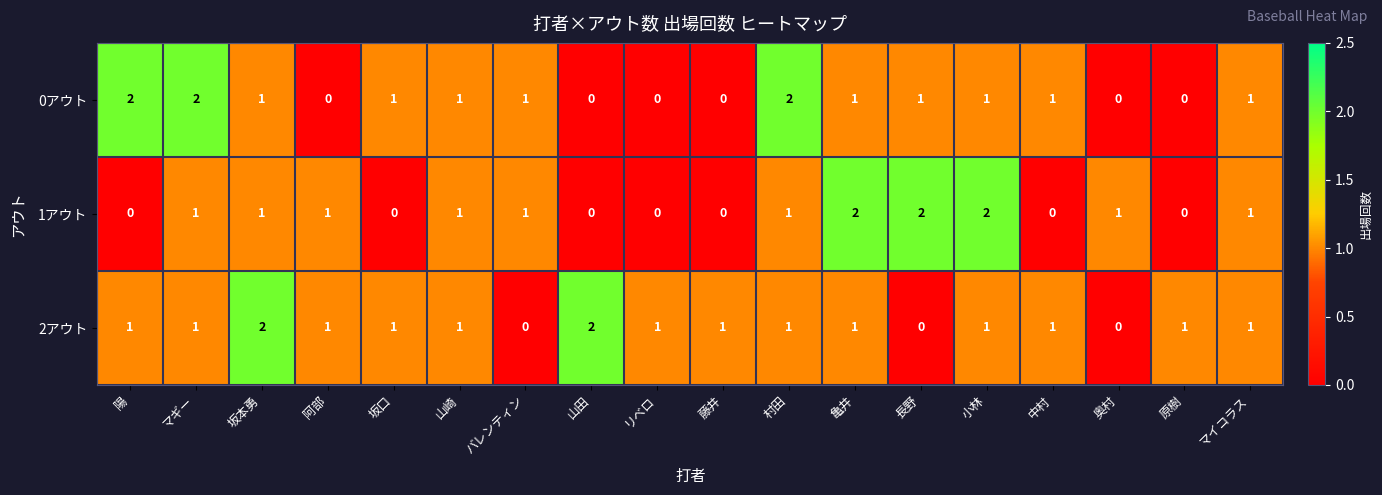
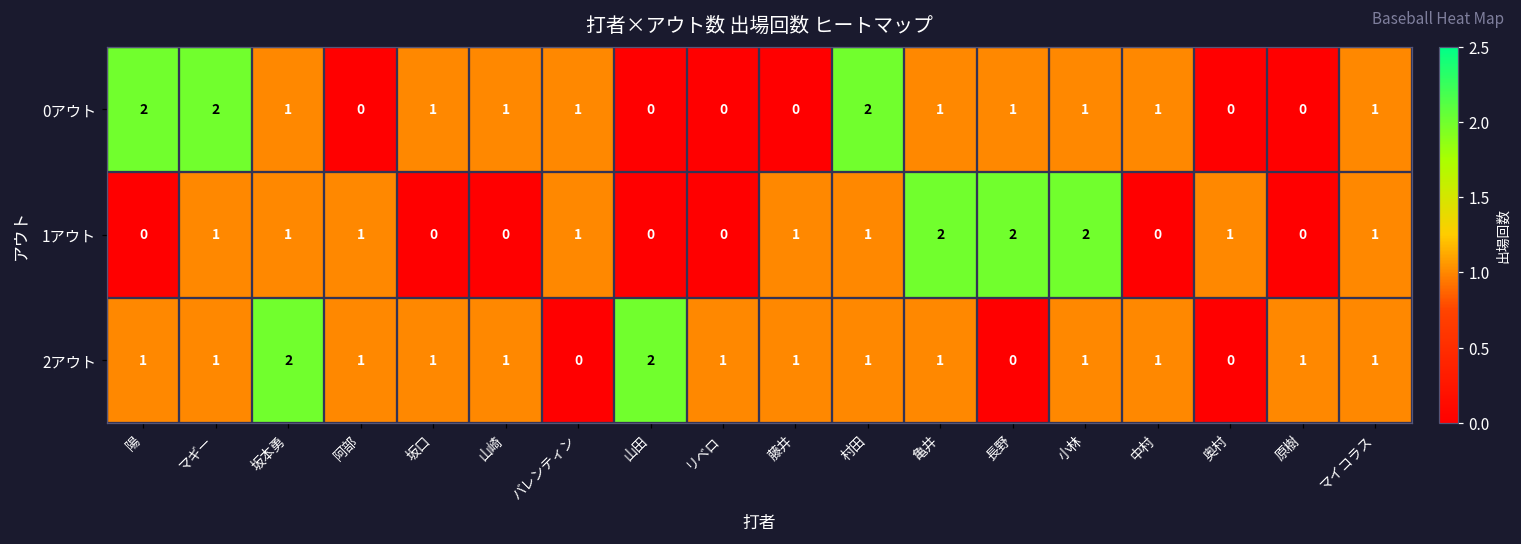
  {
    "0アウト": {
      "陽": 2,
      "マギー": 2,
      "坂本勇": 1,
      "阿部": 0,
      "坂口": 1,
      "山崎": 1,
      "バレンティン": 1,
      "山田": 0,
      "リベロ": 0,
      "藤井": 0,
      "村田": 2,
      "亀井": 1,
      "長野": 1,
      "小林": 1,
      "中村": 1,
      "奥村": 0,
      "原樹": 0,
      "マイコラス": 1
    },
    "1アウト": {
      "陽": 0,
      "マギー": 1,
      "坂本勇": 1,
      "阿部": 1,
      "坂口": 0,
-     "山崎": 1,
+     "山崎": 0,
      "バレンティン": 1,
      "山田": 0,
      "リベロ": 0,
-     "藤井": 0,
+     "藤井": 1,
      "村田": 1,
      "亀井": 2,
      "長野": 2,
      "小林": 2,
      "中村": 0,
      "奥村": 1,
      "原樹": 0,
      "マイコラス": 1
    },
    "2アウト": {
      "陽": 1,
      "マギー": 1,
      "坂本勇": 2,
      "阿部": 1,
      "坂口": 1,
      "山崎": 1,
      "バレンティン": 0,
      "山田": 2,
      "リベロ": 1,
      "藤井": 1,
      "村田": 1,
      "亀井": 1,
      "長野": 0,
      "小林": 1,
      "中村": 1,
      "奥村": 0,
      "原樹": 1,
      "マイコラス": 1
    }
  }
